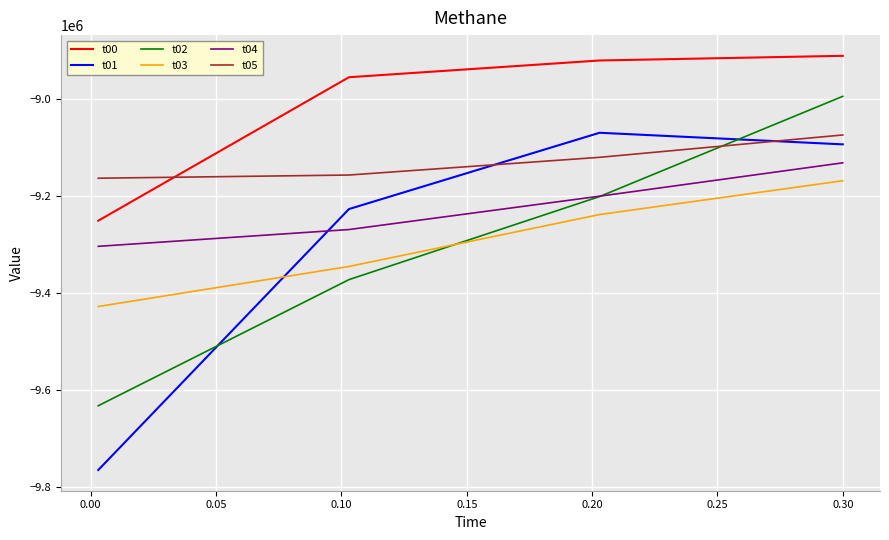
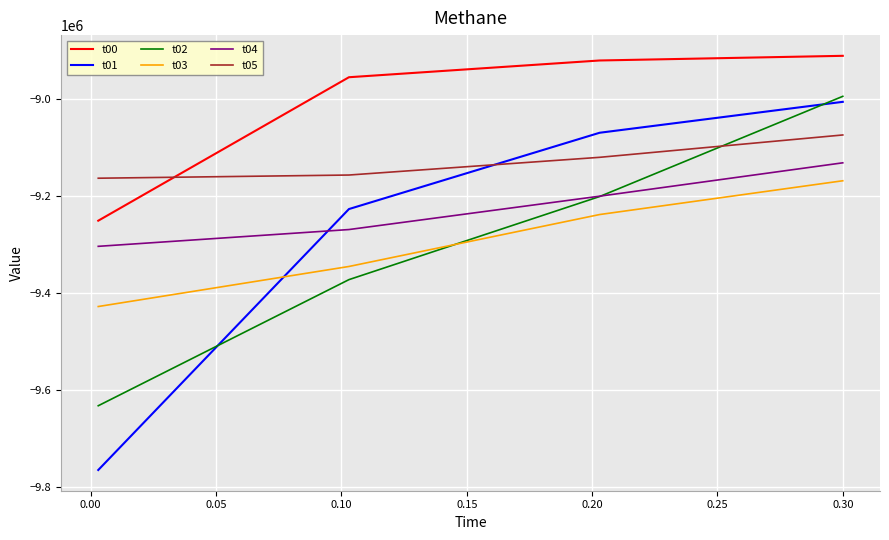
  {
    "t00": {
      "0.30": -8910000
    },
    "t01": {
-     "0.30": -9090000
+     "0.30": -9010000
    },
    "t02": {
      "0.30": -9000000
    },
    "t03": {
      "0.30": -9170000
    },
    "t04": {
      "0.30": -9130000
    },
    "t05": {
      "0.30": -9080000
    }
  }
